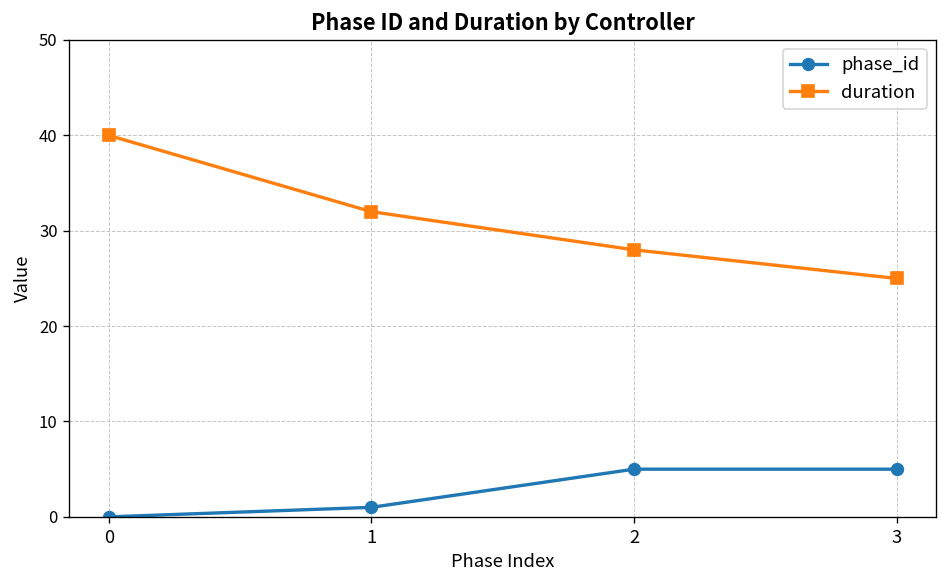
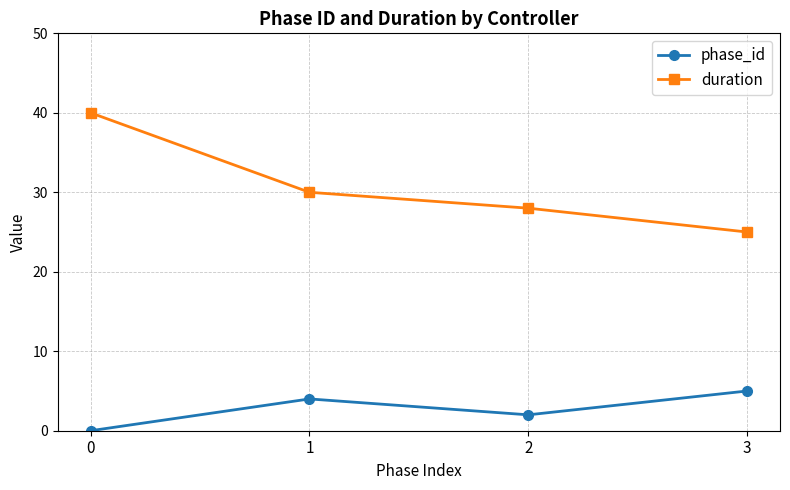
  {
    "phase_id": {
      "0": 0,
-     "1": 1,
-     "2": 5,
+     "1": 4,
+     "2": 2,
      "3": 5
    },
    "duration": {
      "0": 40,
-     "1": 32,
+     "1": 30,
      "2": 28,
      "3": 25
    }
  }
